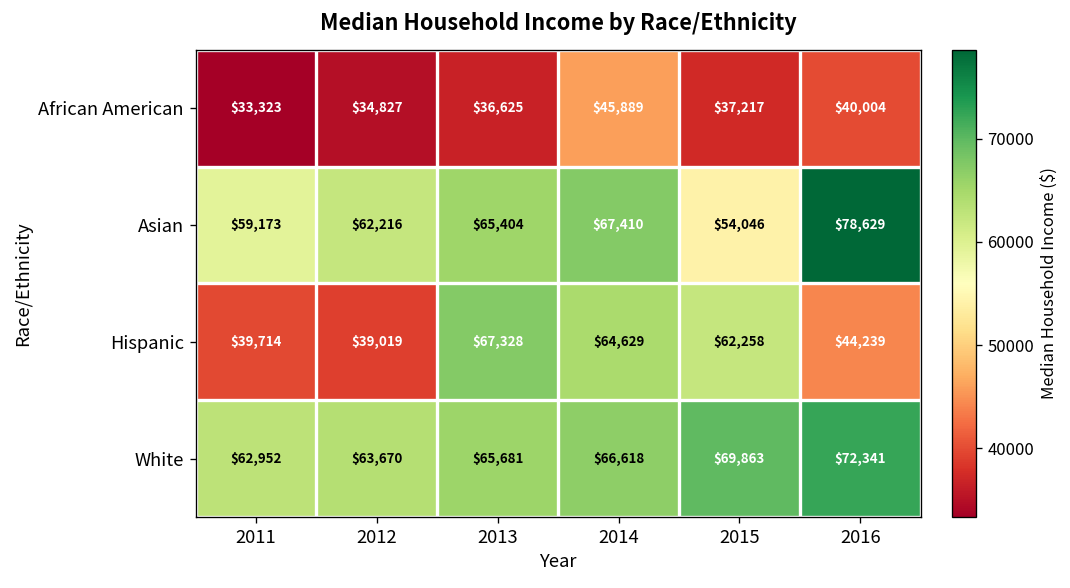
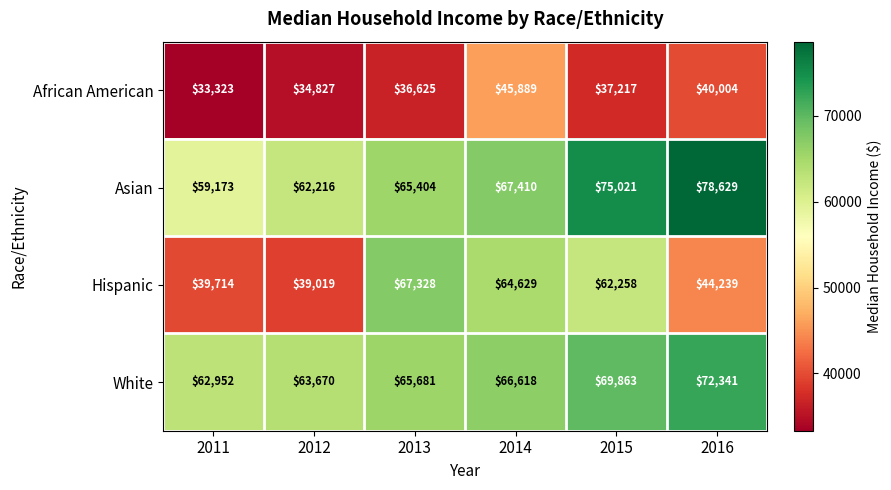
  {
    "African American": {
      "2011": "$33,323",
      "2012": "$34,827",
      "2013": "$36,625",
      "2014": "$45,889",
      "2015": "$37,217",
      "2016": "$40,004"
    },
    "Asian": {
      "2011": "$59,173",
      "2012": "$62,216",
      "2013": "$65,404",
      "2014": "$67,410",
-     "2015": "$54,046",
+     "2015": "$75,021",
      "2016": "$78,629"
    },
    "Hispanic": {
      "2011": "$39,714",
      "2012": "$39,019",
      "2013": "$67,328",
      "2014": "$64,629",
      "2015": "$62,258",
      "2016": "$44,239"
    },
    "White": {
      "2011": "$62,952",
      "2012": "$63,670",
      "2013": "$65,681",
      "2014": "$66,618",
      "2015": "$69,863",
      "2016": "$72,341"
    }
  }
